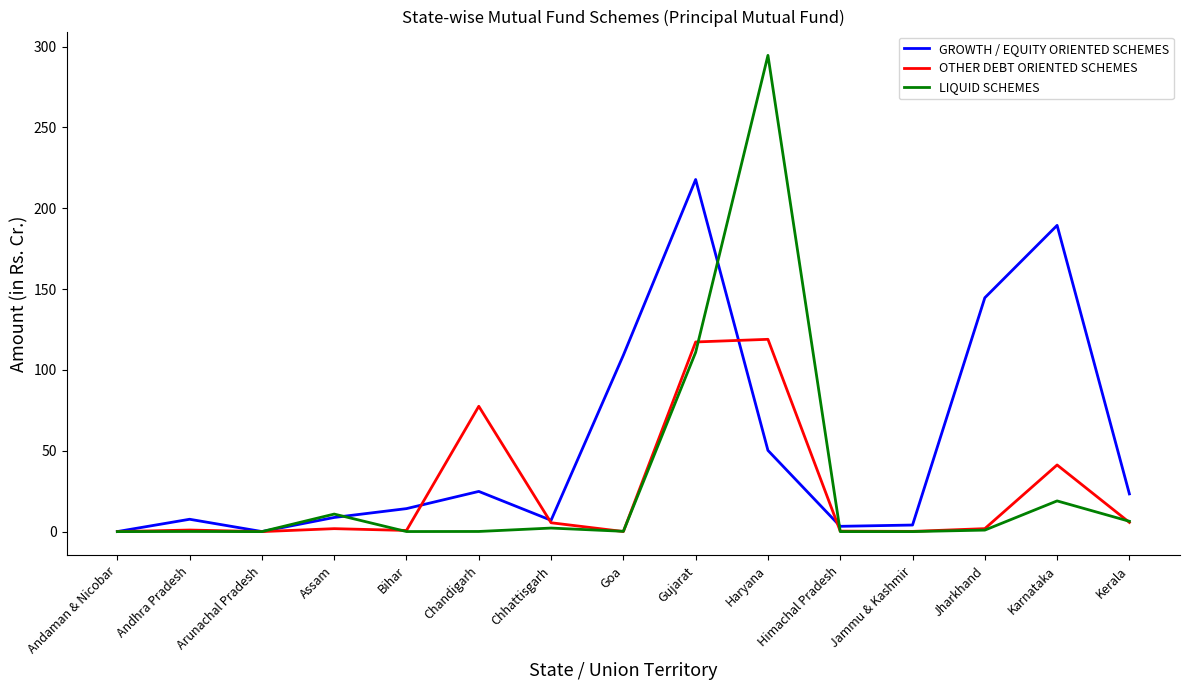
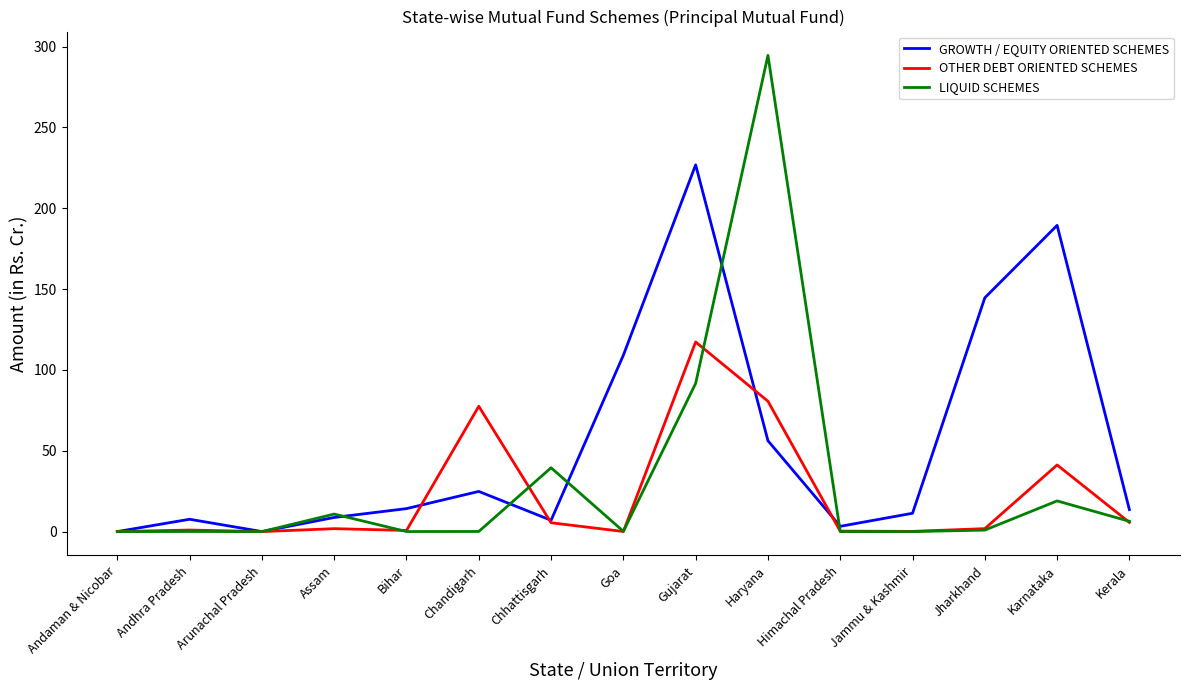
  {
    "GROWTH / EQUITY ORIENTED SCHEMES": {
      "Andhra Pradesh": 8,
      "Assam": 9,
      "Bihar": 14,
      "Chandigarh": 25,
      "Goa": 109,
-     "Gujarat": 218,
-     "Haryana": 50,
+     "Gujarat": 227,
+     "Haryana": 56,
      "Himachal Pradesh": 3,
-     "Jammu & Kashmir": 4,
+     "Jammu & Kashmir": 11,
      "Jharkhand": 145,
      "Karnataka": 189,
-     "Kerala": 23
+     "Kerala": 14
    },
    "OTHER DEBT ORIENTED SCHEMES": {
      "Assam": 2,
      "Chandigarh": 78,
      "Gujarat": 117,
-     "Haryana": 119,
+     "Haryana": 81,
      "Karnataka": 41
    },
    "LIQUID SCHEMES": {
      "Assam": 11,
      "Chandigarh": 0,
-     "Chhattisgarh": 2,
-     "Gujarat": 111,
+     "Chhattisgarh": 39,
+     "Gujarat": 92,
      "Haryana": 295,
      "Karnataka": 19
    }
  }
